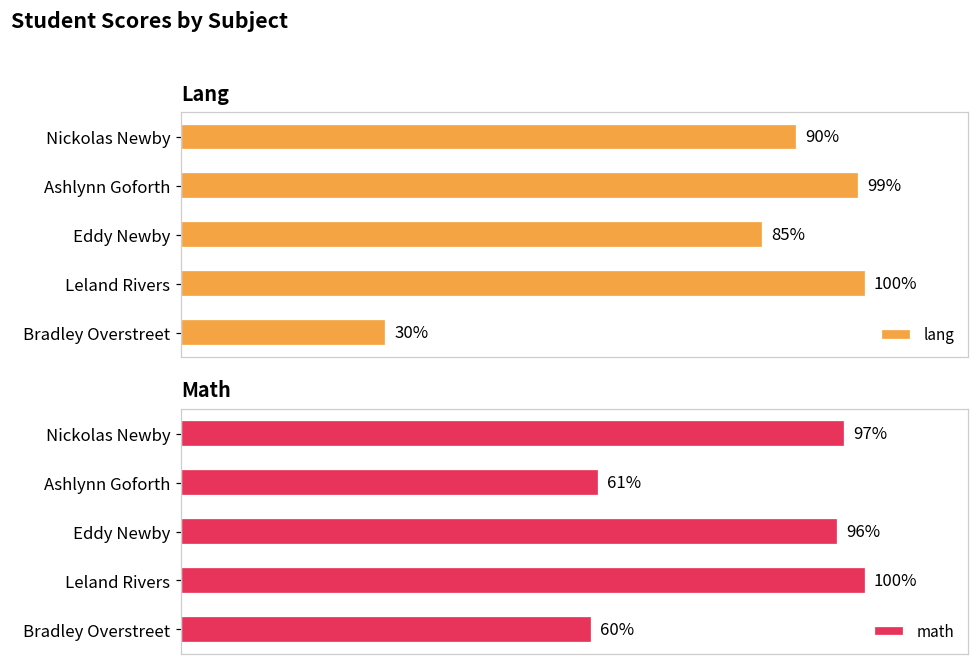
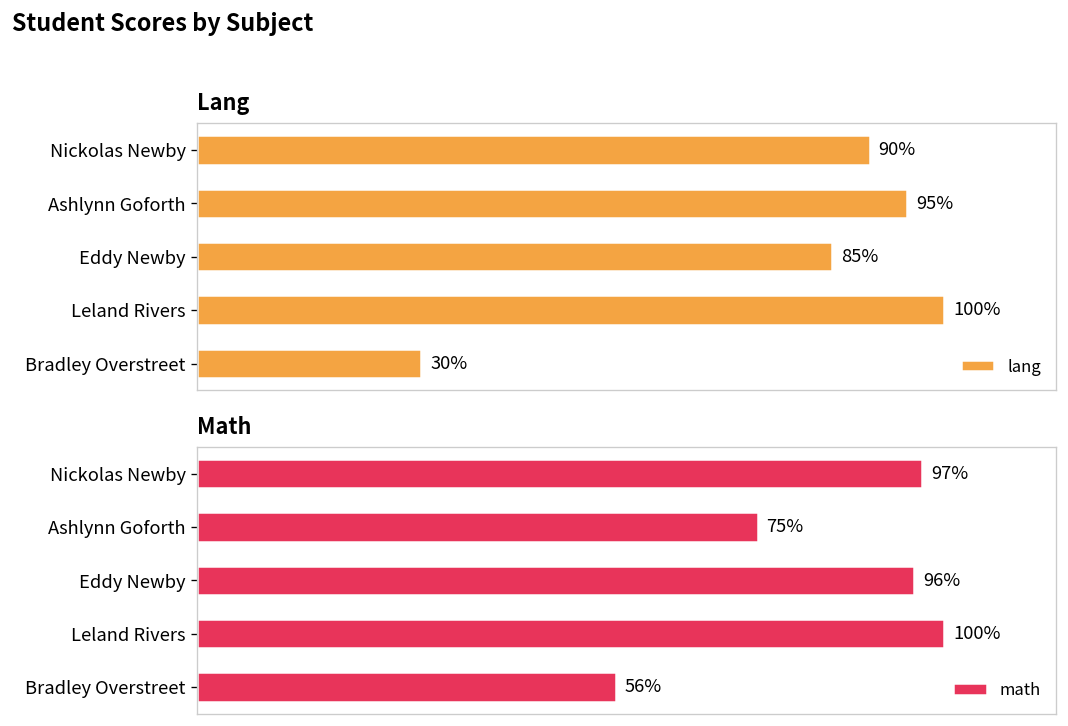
  {
    "Lang": {
      "Nickolas Newby": "90%",
-     "Ashlynn Goforth": "99%",
+     "Ashlynn Goforth": "95%",
      "Eddy Newby": "85%",
      "Leland Rivers": "100%",
      "Bradley Overstreet": "30%"
    },
    "Math": {
      "Nickolas Newby": "97%",
-     "Ashlynn Goforth": "61%",
+     "Ashlynn Goforth": "75%",
      "Eddy Newby": "96%",
      "Leland Rivers": "100%",
-     "Bradley Overstreet": "60%"
+     "Bradley Overstreet": "56%"
    }
  }
